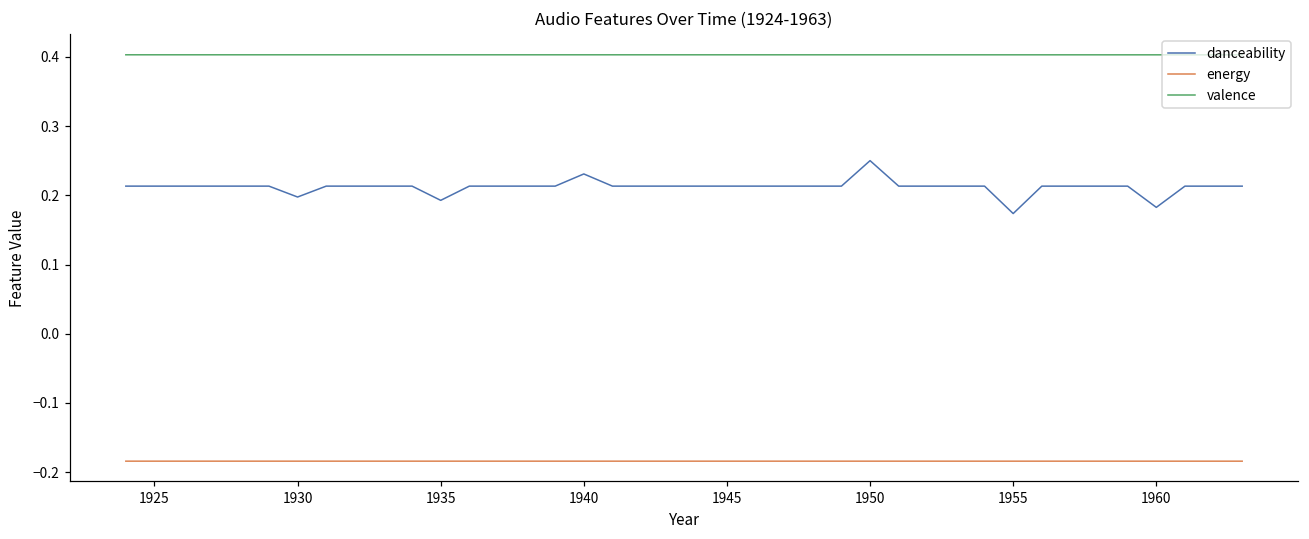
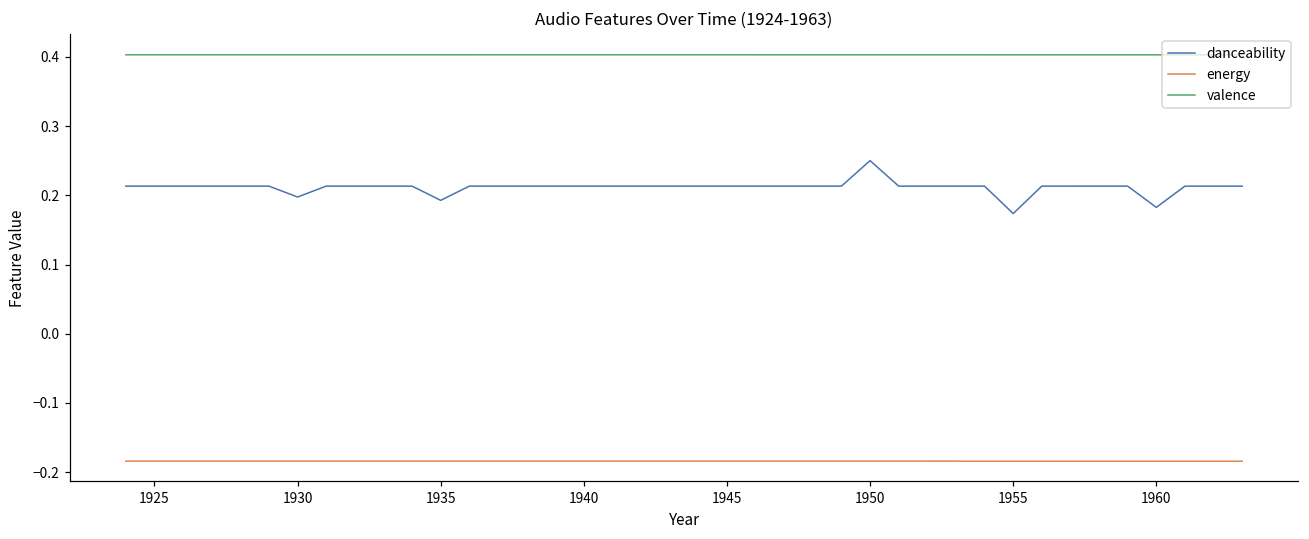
  {
    "danceability": {
      "1925": 0.21,
      "1930": 0.20,
      "1935": 0.19,
-     "1940": 0.23,
+     "1940": 0.21,
      "1945": 0.21,
      "1950": 0.25,
      "1955": 0.17,
      "1960": 0.18
    },
    "energy": {
      "1925": -0.18,
      "1930": -0.18,
      "1935": -0.18,
      "1940": -0.18,
      "1945": -0.18,
      "1950": -0.18,
      "1955": -0.18,
      "1960": -0.18
    },
    "valence": {
      "1925": 0.40,
      "1930": 0.40,
      "1935": 0.40,
      "1940": 0.40,
      "1945": 0.40,
      "1950": 0.40,
      "1955": 0.40,
      "1960": 0.40
    }
  }
